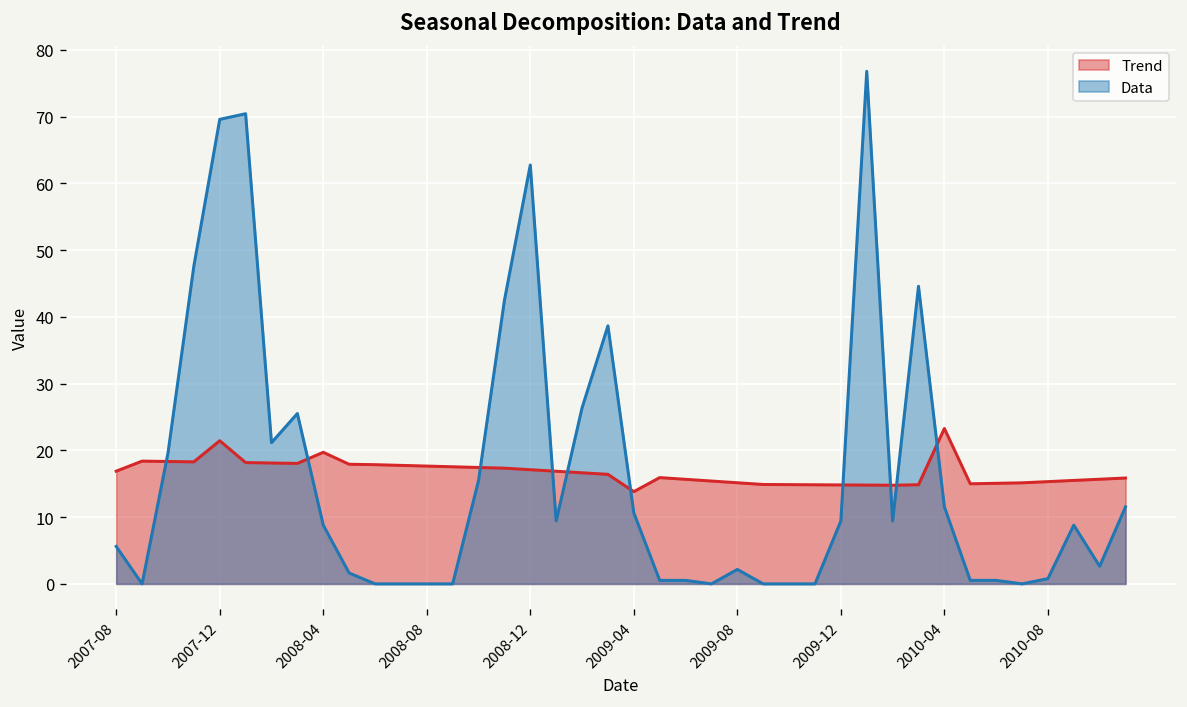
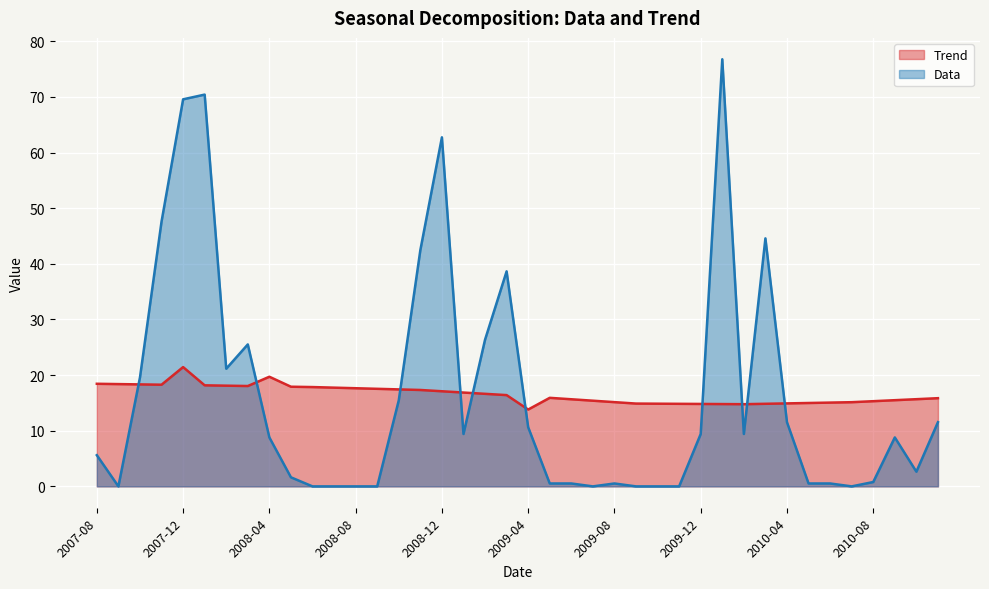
  {
    "Trend": {
-     "2007-08": 17,
+     "2007-08": 18,
      "2007-12": 21,
      "2008-04": 20,
      "2008-08": 18,
      "2008-12": 17,
      "2009-04": 14,
      "2009-08": 15,
      "2009-12": 15,
-     "2010-04": 23,
+     "2010-04": 15,
      "2010-08": 15
    },
    "Data": {
      "2007-08": 6,
      "2007-12": 70,
      "2008-04": 9,
      "2008-08": 0,
      "2008-12": 63,
      "2009-04": 11,
-     "2009-08": 2,
+     "2009-08": 1,
      "2009-12": 9,
      "2010-04": 12,
      "2010-08": 1
    }
  }
